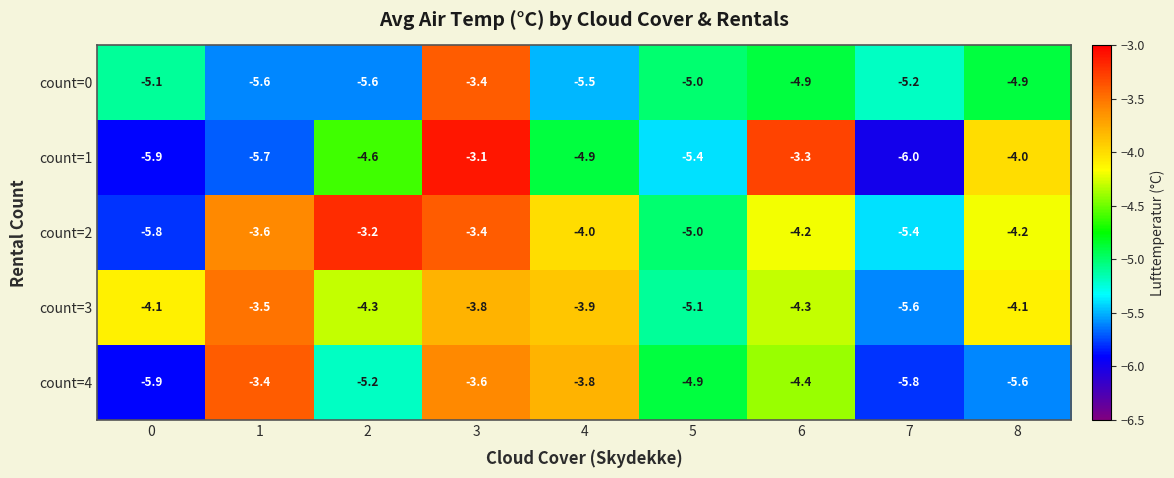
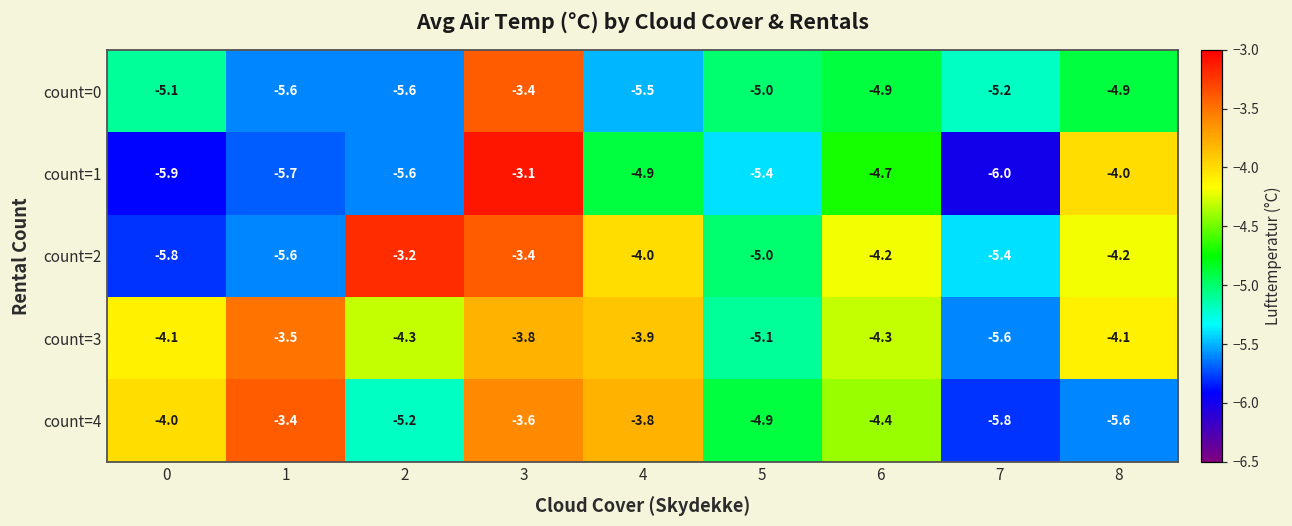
  {
    "count=0": {
      "0": -5.1,
      "1": -5.6,
      "2": -5.6,
      "3": -3.4,
      "4": -5.5,
      "5": -5.0,
      "6": -4.9,
      "7": -5.2,
      "8": -4.9
    },
    "count=1": {
      "0": -5.9,
      "1": -5.7,
-     "2": -4.6,
+     "2": -5.6,
      "3": -3.1,
      "4": -4.9,
      "5": -5.4,
-     "6": -3.3,
+     "6": -4.7,
      "7": -6.0,
      "8": -4.0
    },
    "count=2": {
      "0": -5.8,
-     "1": -3.6,
+     "1": -5.6,
      "2": -3.2,
      "3": -3.4,
      "4": -4.0,
      "5": -5.0,
      "6": -4.2,
      "7": -5.4,
      "8": -4.2
    },
    "count=3": {
      "0": -4.1,
      "1": -3.5,
      "2": -4.3,
      "3": -3.8,
      "4": -3.9,
      "5": -5.1,
      "6": -4.3,
      "7": -5.6,
      "8": -4.1
    },
    "count=4": {
-     "0": -5.9,
+     "0": -4.0,
      "1": -3.4,
      "2": -5.2,
      "3": -3.6,
      "4": -3.8,
      "5": -4.9,
      "6": -4.4,
      "7": -5.8,
      "8": -5.6
    }
  }
